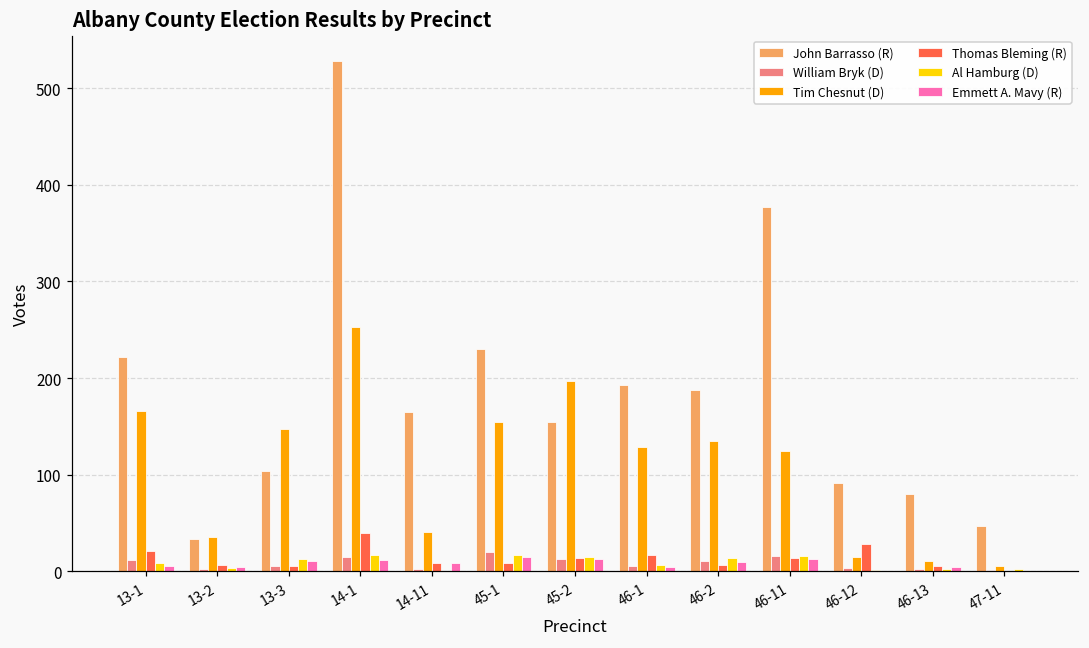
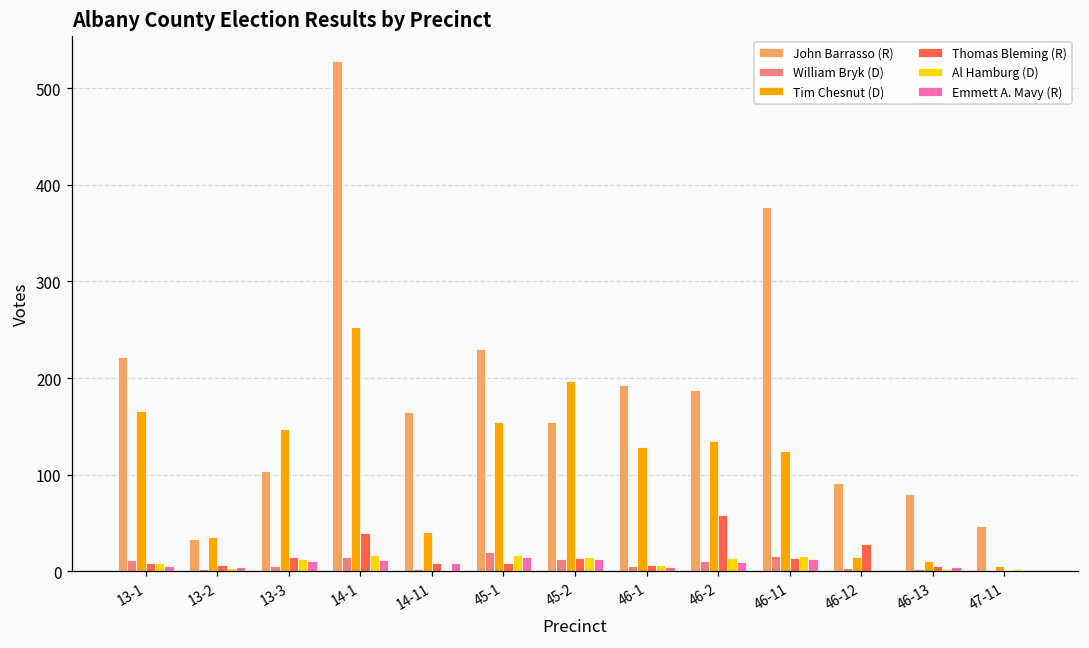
  {
    "Thomas Bleming (R)": {
-     "13-1": 20,
+     "13-1": 10,
      "13-2": 10,
-     "13-3": 10,
+     "13-3": 20,
      "14-1": 40,
      "14-11": 10,
      "45-1": 10,
      "45-2": 10,
-     "46-1": 20,
-     "46-2": 10,
+     "46-1": 10,
+     "46-2": 60,
      "46-11": 10,
      "46-12": 30,
      "46-13": 10,
      "47-11": 0
    }
  }
